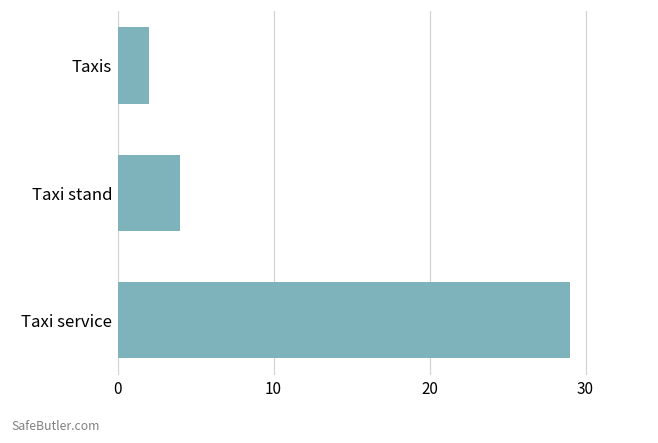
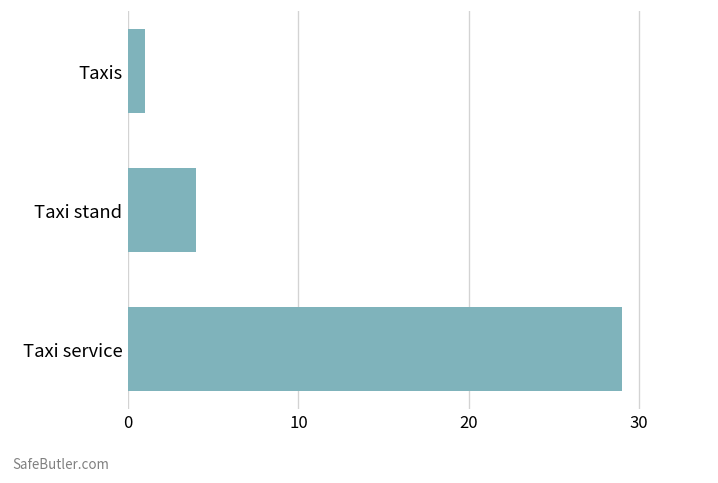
  {
-   "Taxis": 2,
+   "Taxis": 1,
    "Taxi stand": 4,
    "Taxi service": 29
  }
